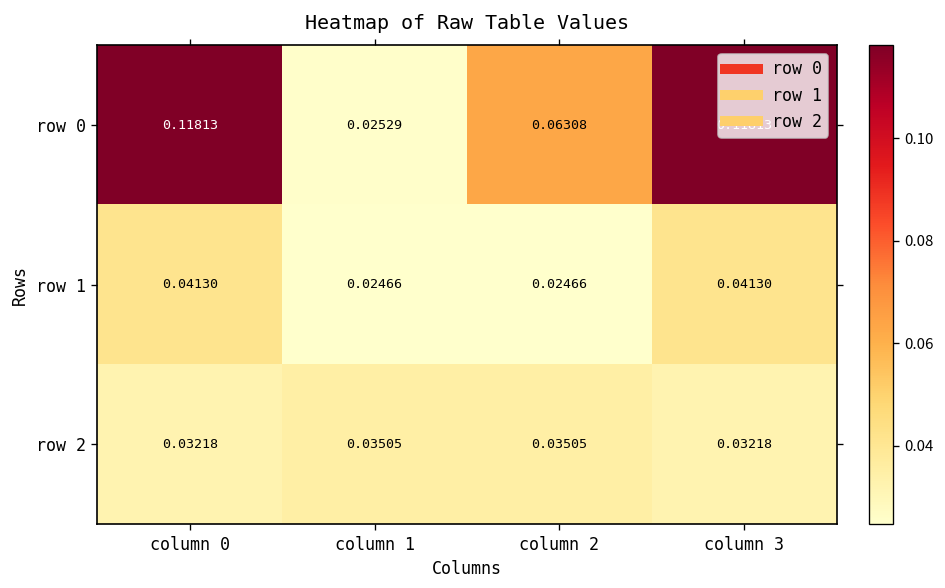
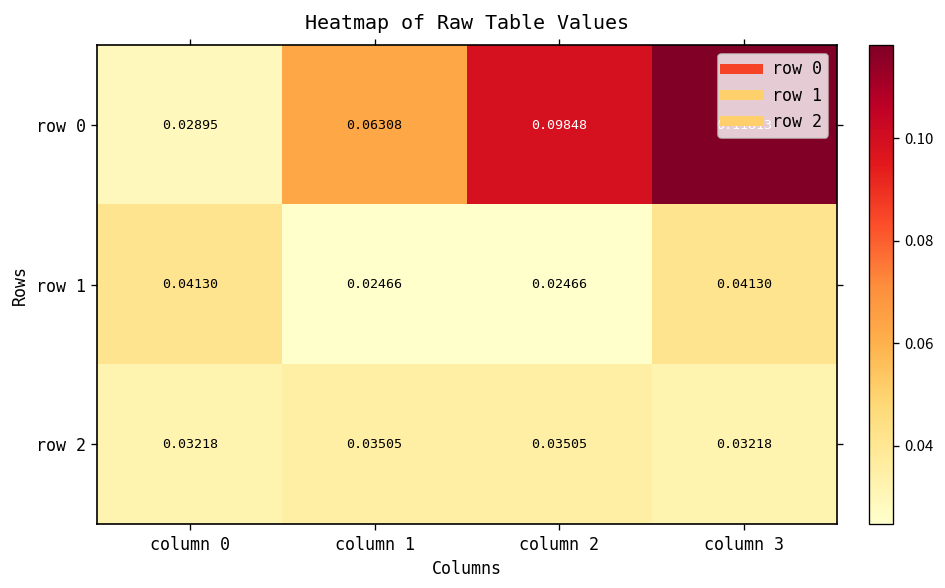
  {
    "row 0": {
-     "column 0": 0.11813,
-     "column 1": 0.02529,
-     "column 2": 0.06308
+     "column 0": 0.02895,
+     "column 1": 0.06308,
+     "column 2": 0.09848
    },
    "row 1": {
      "column 0": 0.04130,
      "column 1": 0.02466,
      "column 2": 0.02466,
      "column 3": 0.04130
    },
    "row 2": {
      "column 0": 0.03218,
      "column 1": 0.03505,
      "column 2": 0.03505,
      "column 3": 0.03218
    }
  }
